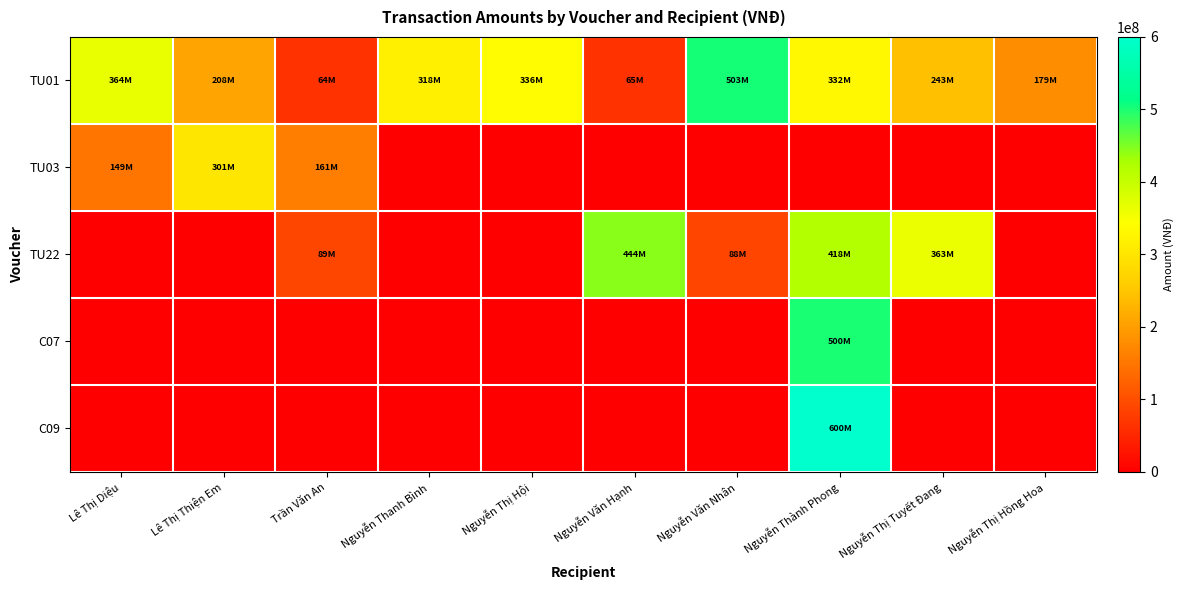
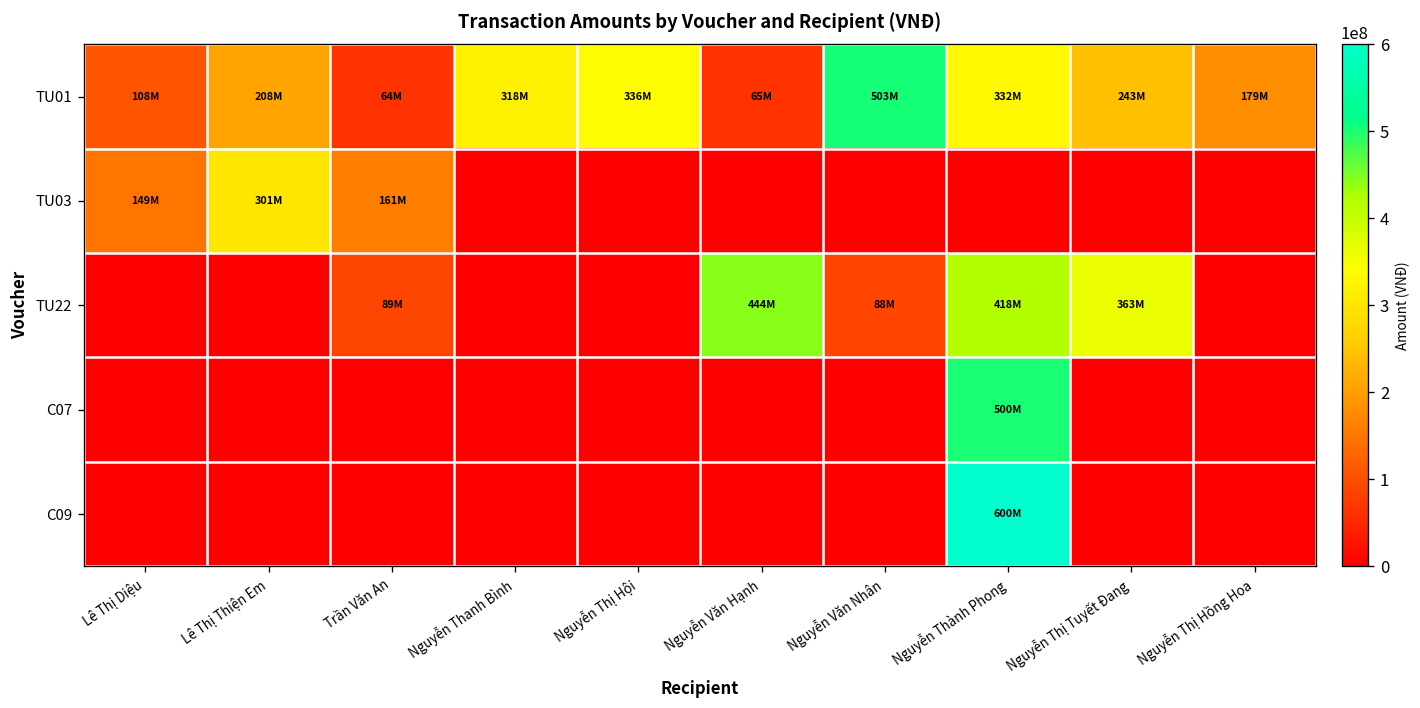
  {
    "TU01": {
-     "Lê Thị Diệu": "364M",
+     "Lê Thị Diệu": "108M",
      "Lê Thị Thiện Em": "208M",
      "Trần Văn An": "64M",
      "Nguyễn Thanh Bình": "318M",
      "Nguyễn Thị Hội": "336M",
      "Nguyễn Văn Hạnh": "65M",
      "Nguyễn Văn Nhân": "503M",
      "Nguyễn Thành Phong": "332M",
      "Nguyễn Thị Tuyết Đang": "243M",
      "Nguyễn Thị Hồng Hoa": "179M"
    },
    "TU03": {
      "Lê Thị Diệu": "149M",
      "Lê Thị Thiện Em": "301M",
      "Trần Văn An": "161M"
    },
    "TU22": {
      "Trần Văn An": "89M",
      "Nguyễn Văn Hạnh": "444M",
      "Nguyễn Văn Nhân": "88M",
      "Nguyễn Thành Phong": "418M",
      "Nguyễn Thị Tuyết Đang": "363M"
    },
    "C07": {
      "Nguyễn Thành Phong": "500M"
    },
    "C09": {
      "Nguyễn Thành Phong": "600M"
    }
  }
